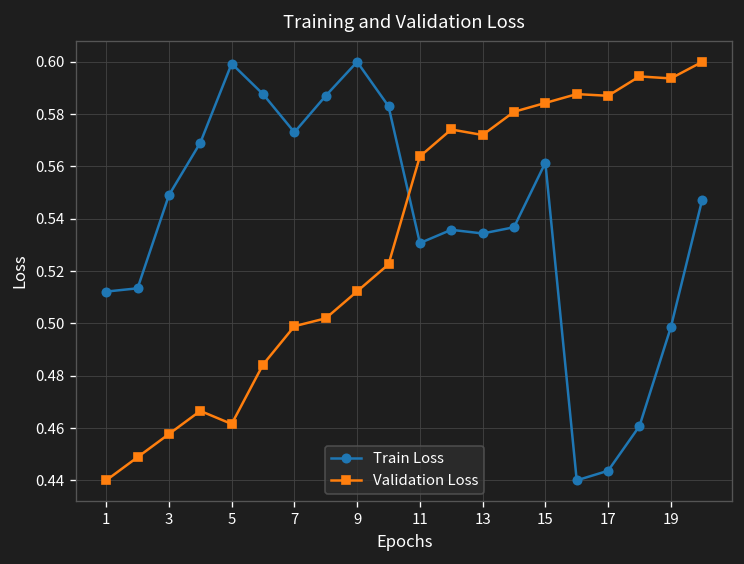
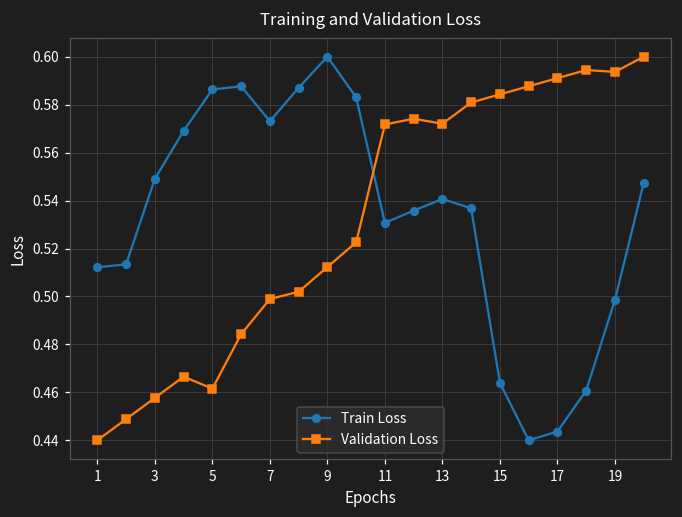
  {
    "Train Loss": {
      "1": 0.512,
      "3": 0.549,
-     "5": 0.599,
+     "5": 0.586,
      "7": 0.573,
      "9": 0.600,
      "11": 0.531,
-     "13": 0.534,
-     "15": 0.561,
+     "13": 0.541,
+     "15": 0.464,
      "17": 0.444,
      "19": 0.499
    },
    "Validation Loss": {
      "1": 0.440,
      "3": 0.458,
      "5": 0.462,
      "7": 0.499,
      "9": 0.512,
-     "11": 0.564,
+     "11": 0.572,
      "13": 0.572,
      "15": 0.584,
-     "17": 0.587,
+     "17": 0.591,
      "19": 0.594
    }
  }
